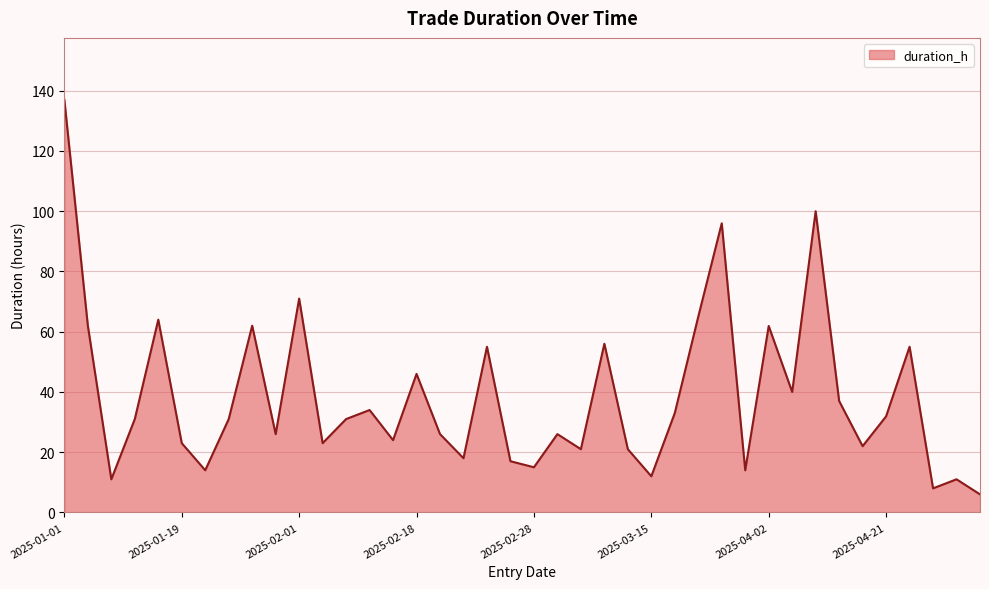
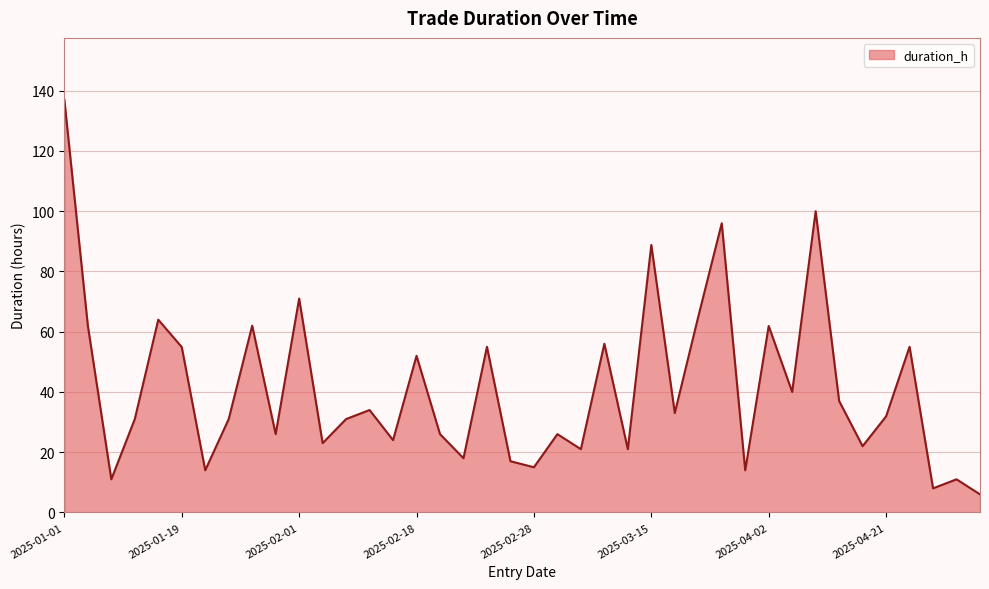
  {
    "2025-01-01": 137,
-   "2025-01-19": 23,
+   "2025-01-19": 55,
    "2025-02-01": 71,
-   "2025-02-18": 46,
+   "2025-02-18": 52,
    "2025-02-28": 15,
-   "2025-03-15": 12,
+   "2025-03-15": 89,
    "2025-04-02": 62,
    "2025-04-21": 32
  }
